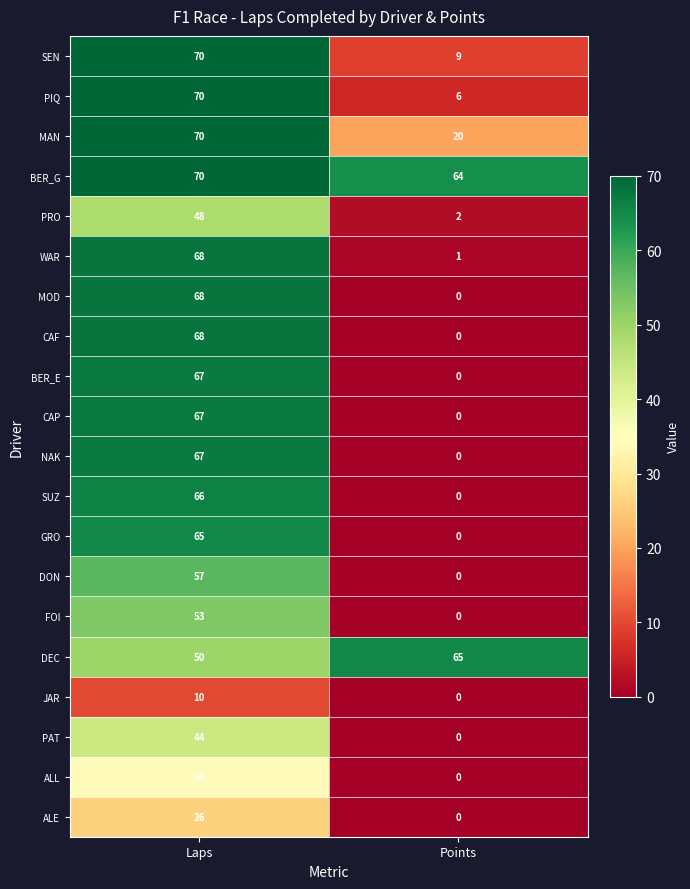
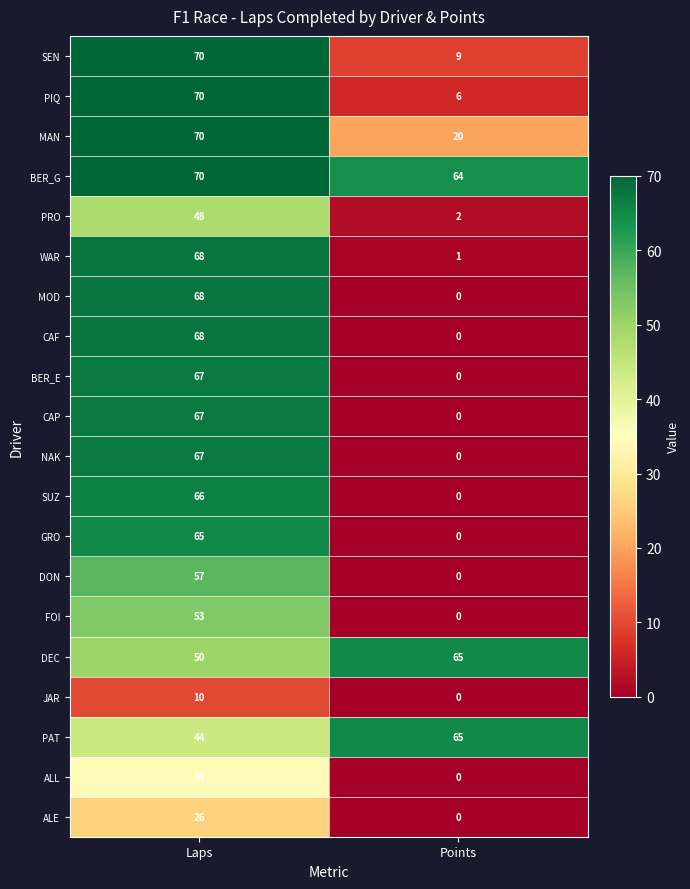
  {
    "SEN": {
      "Laps": 70,
      "Points": 9
    },
    "PIQ": {
      "Laps": 70,
      "Points": 6
    },
    "MAN": {
      "Laps": 70,
      "Points": 20
    },
    "BER_G": {
      "Laps": 70,
      "Points": 64
    },
    "PRO": {
      "Laps": 48,
      "Points": 2
    },
    "WAR": {
      "Laps": 68,
      "Points": 1
    },
    "MOD": {
      "Laps": 68,
      "Points": 0
    },
    "CAF": {
      "Laps": 68,
      "Points": 0
    },
    "BER_E": {
      "Laps": 67,
      "Points": 0
    },
    "CAP": {
      "Laps": 67,
      "Points": 0
    },
    "NAK": {
      "Laps": 67,
      "Points": 0
    },
    "SUZ": {
      "Laps": 66,
      "Points": 0
    },
    "GRO": {
      "Laps": 65,
      "Points": 0
    },
    "DON": {
      "Laps": 57,
      "Points": 0
    },
    "FOI": {
      "Laps": 53,
      "Points": 0
    },
    "DEC": {
      "Laps": 50,
      "Points": 65
    },
    "JAR": {
      "Laps": 10,
      "Points": 0
    },
    "PAT": {
      "Laps": 44,
-     "Points": 0
+     "Points": 65
    },
    "ALL": {
      "Laps": 34,
      "Points": 0
    },
    "ALE": {
      "Laps": 26,
      "Points": 0
    }
  }
